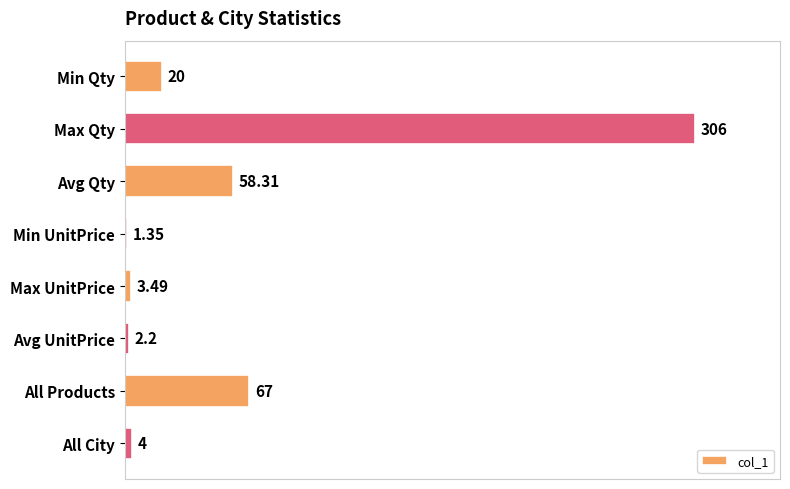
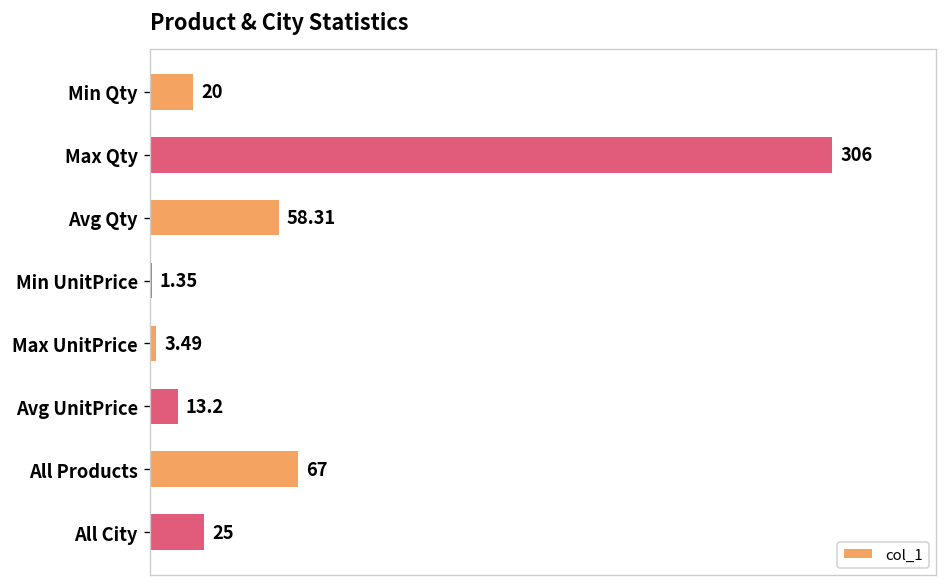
  {
    "Min Qty": 20,
    "Max Qty": 306,
    "Avg Qty": 58.31,
    "Min UnitPrice": 1.35,
    "Max UnitPrice": 3.49,
-   "Avg UnitPrice": 2.2,
+   "Avg UnitPrice": 13.2,
    "All Products": 67,
-   "All City": 4
+   "All City": 25
  }
